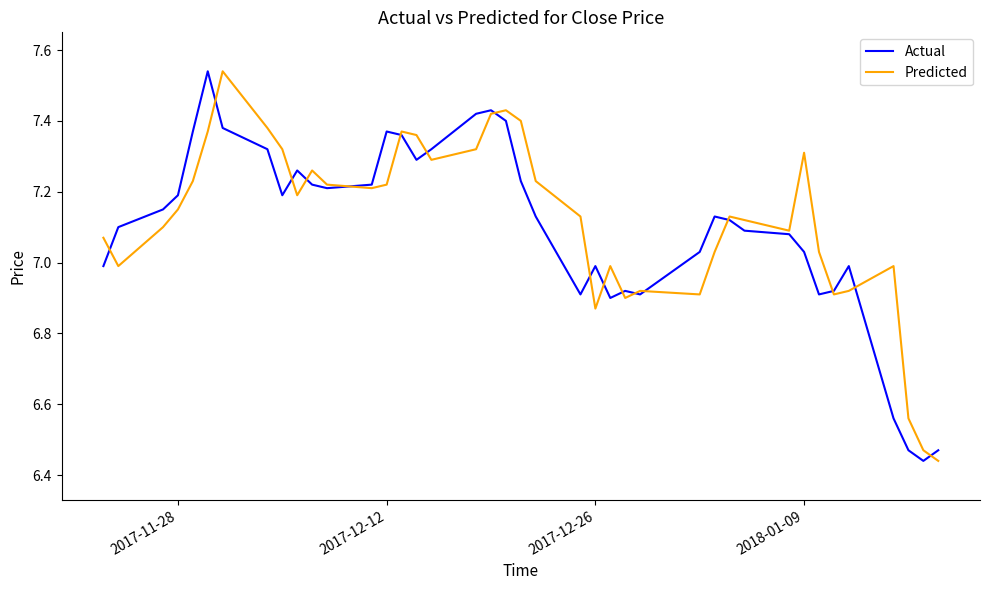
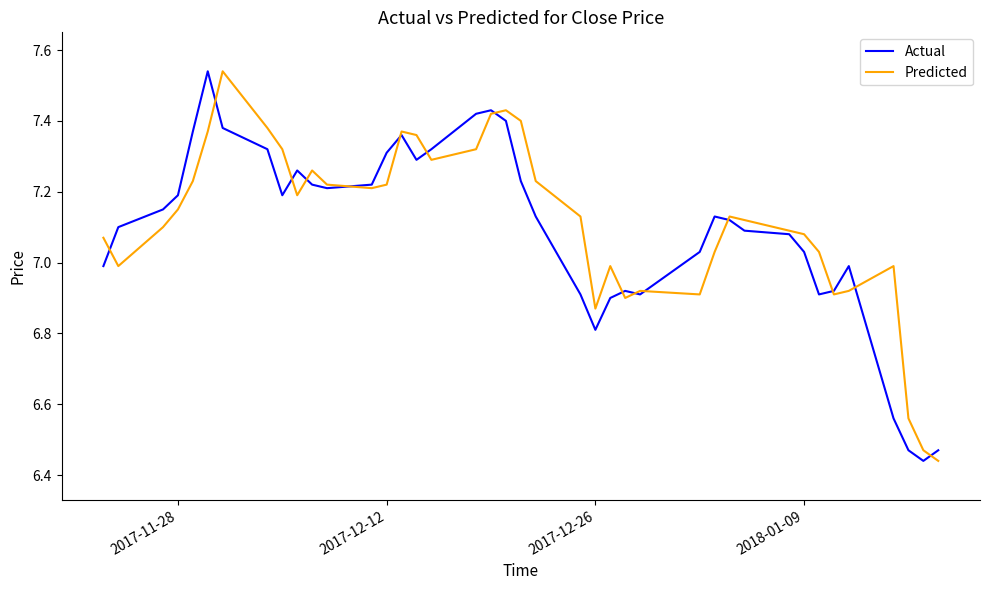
  {
    "Actual": {
      "2017-11-28": 7.19,
-     "2017-12-12": 7.37,
-     "2017-12-26": 6.99,
+     "2017-12-12": 7.31,
+     "2017-12-26": 6.81,
      "2018-01-09": 7.03
    },
    "Predicted": {
      "2017-11-28": 7.15,
      "2017-12-12": 7.22,
      "2017-12-26": 6.87,
-     "2018-01-09": 7.31
+     "2018-01-09": 7.08
    }
  }
